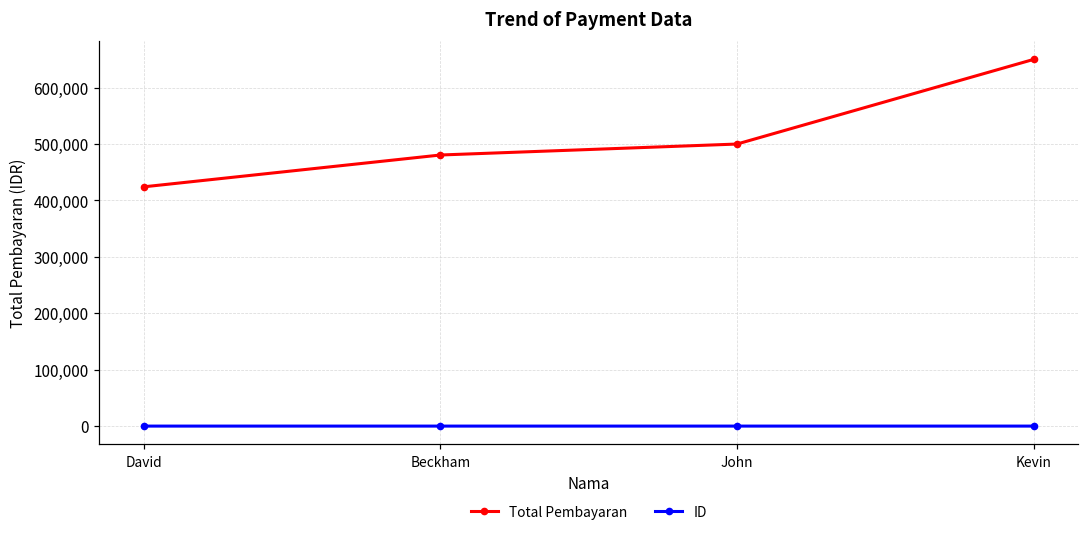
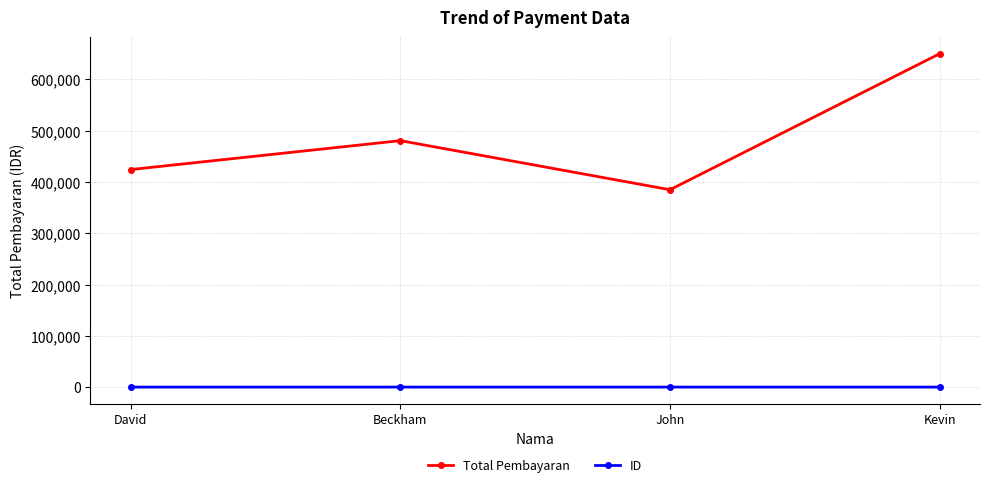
  {
    "Total Pembayaran": {
      "David": "420,000",
      "Beckham": "480,000",
-     "John": "500,000",
+     "John": "380,000",
      "Kevin": "650,000"
    },
    "ID": {
      "David": "0",
      "Beckham": "0",
      "John": "0",
      "Kevin": "0"
    }
  }
